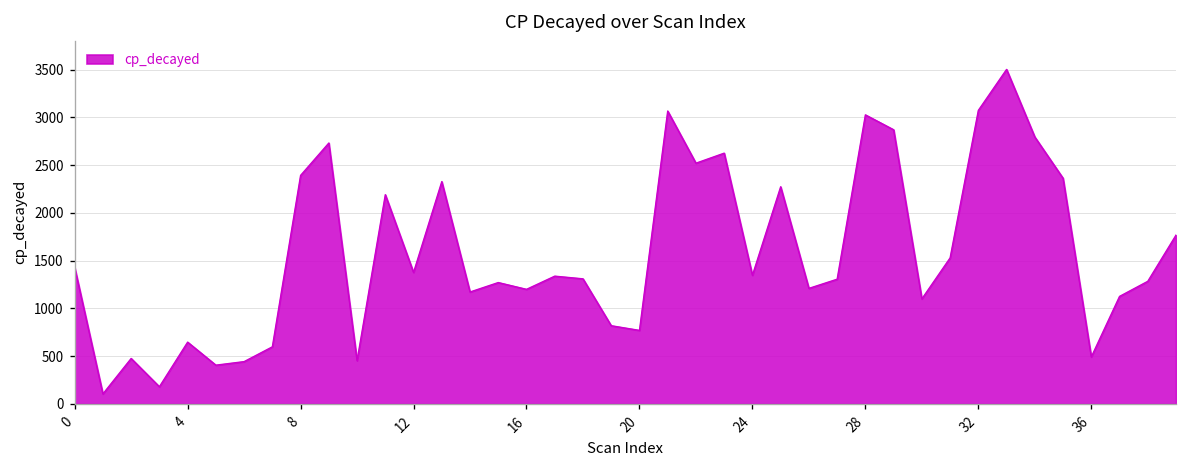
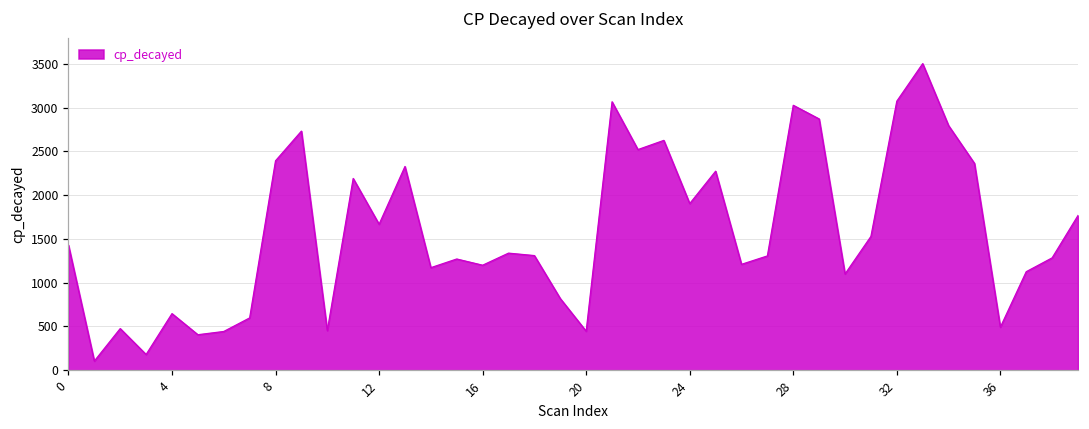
  {
    "0": 1400,
    "4": 600,
    "8": 2400,
-   "12": 1400,
+   "12": 1700,
    "16": 1200,
-   "20": 800,
-   "24": 1300,
+   "20": 400,
+   "24": 1900,
    "28": 3000,
    "32": 3100,
    "36": 500
  }
